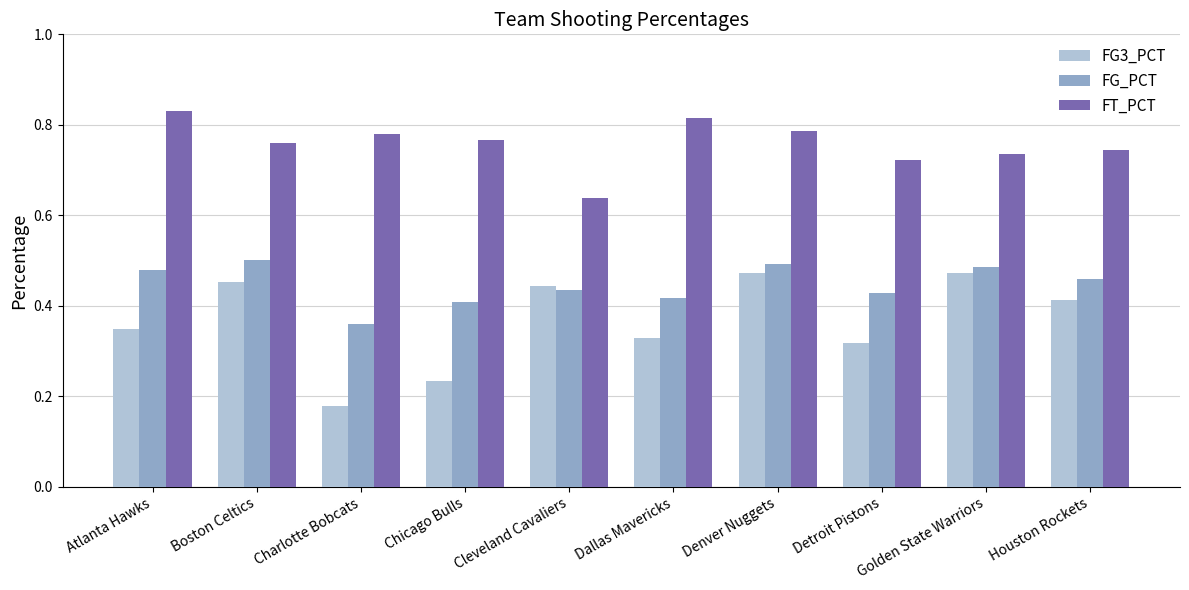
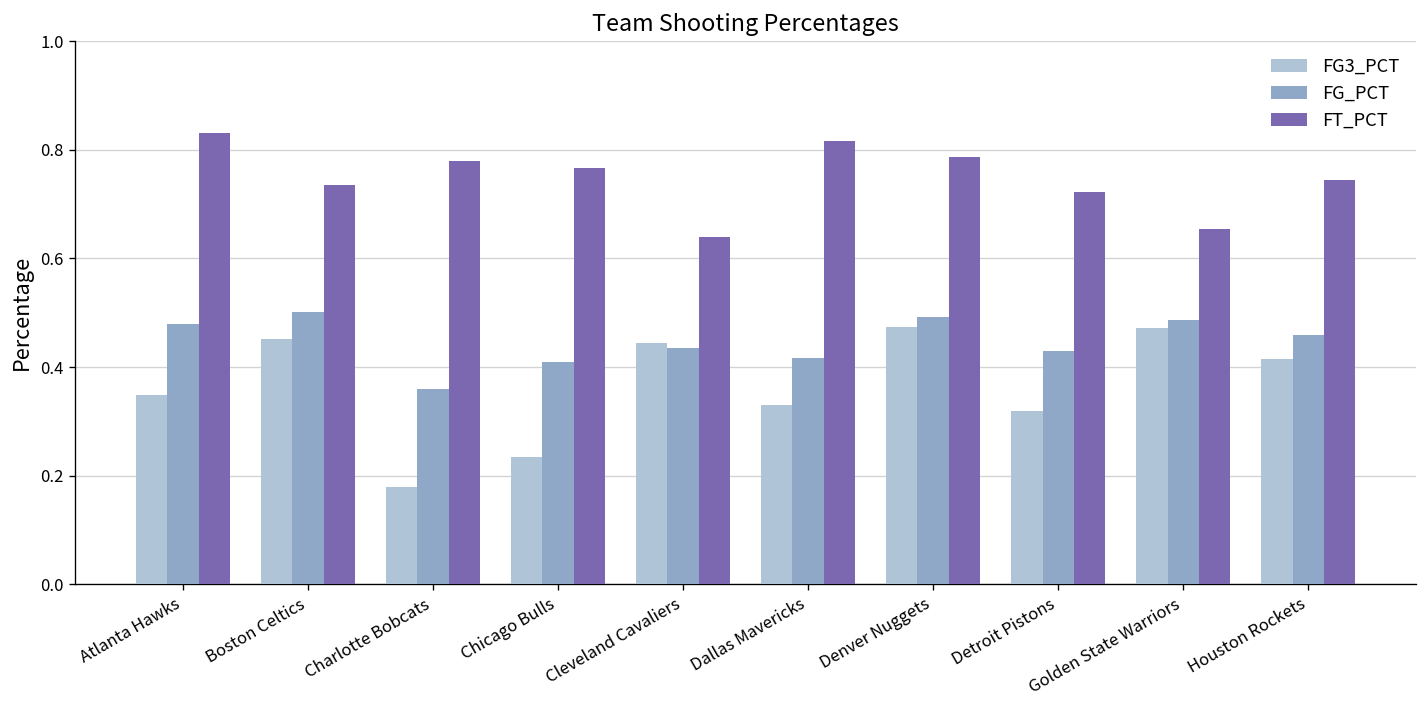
  {
    "FT_PCT": {
      "Atlanta Hawks": 0.83,
-     "Boston Celtics": 0.76,
+     "Boston Celtics": 0.74,
      "Charlotte Bobcats": 0.78,
      "Chicago Bulls": 0.77,
      "Cleveland Cavaliers": 0.64,
      "Dallas Mavericks": 0.82,
      "Denver Nuggets": 0.79,
      "Detroit Pistons": 0.72,
-     "Golden State Warriors": 0.74,
+     "Golden State Warriors": 0.66,
      "Houston Rockets": 0.74
    }
  }
